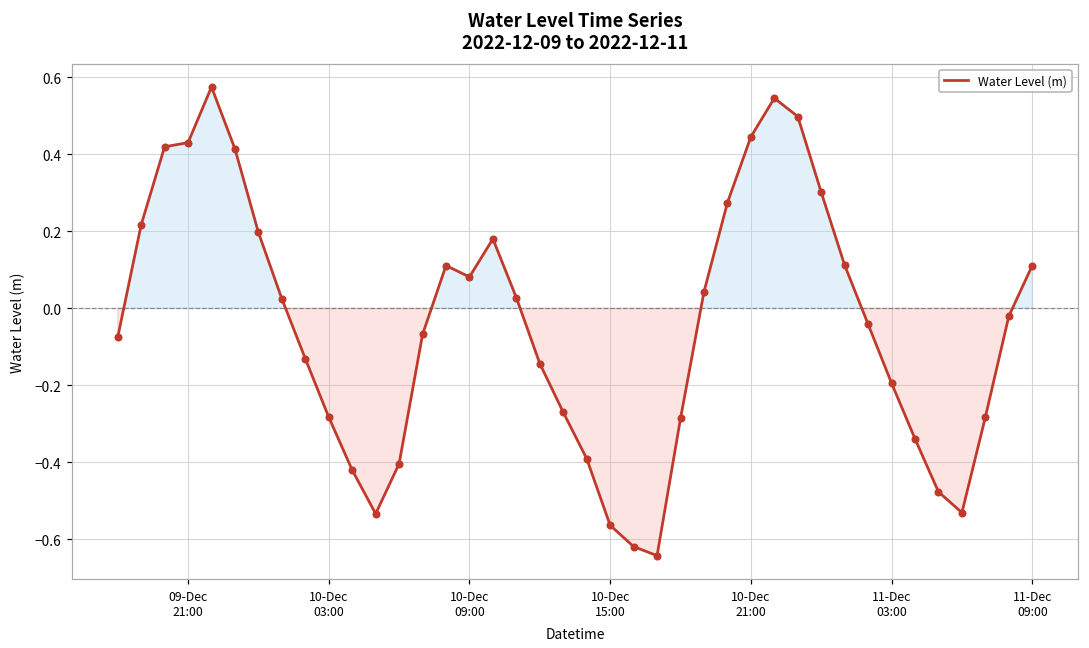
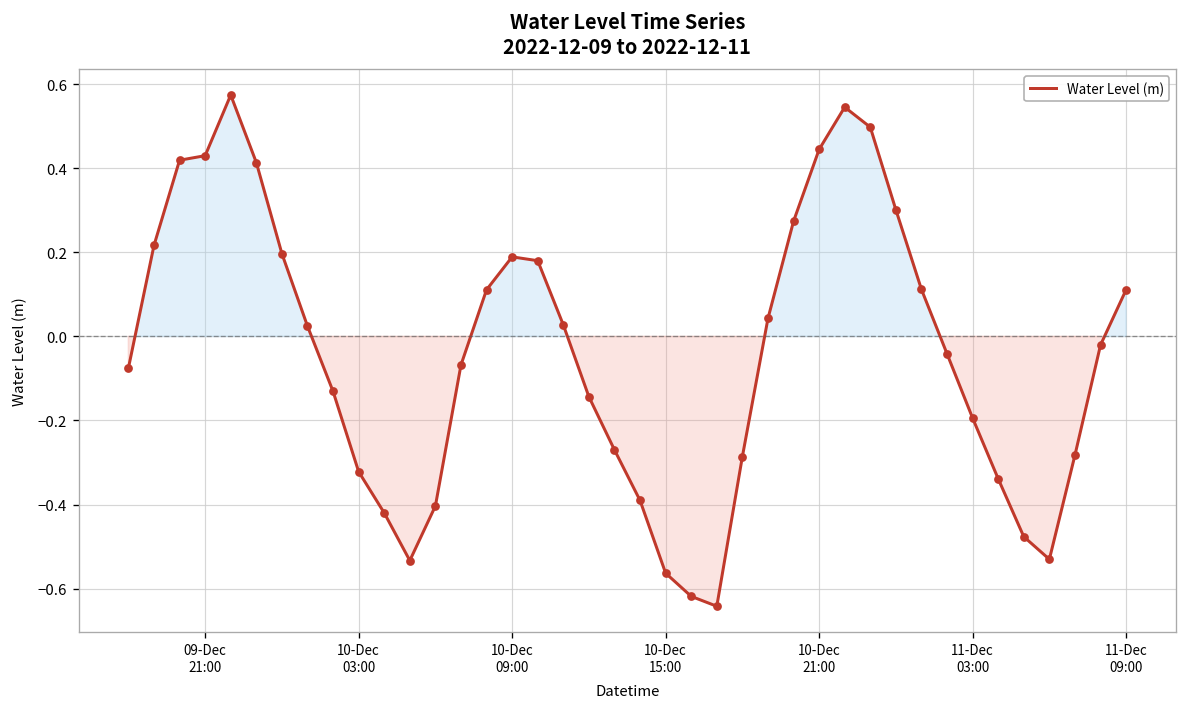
  {
    "09-Dec 21:00": 0.43,
-   "10-Dec 03:00": -0.28,
-   "10-Dec 09:00": 0.08,
+   "10-Dec 03:00": -0.32,
+   "10-Dec 09:00": 0.19,
    "10-Dec 15:00": -0.56,
    "10-Dec 21:00": 0.44,
    "11-Dec 03:00": -0.19,
    "11-Dec 09:00": 0.11
  }
